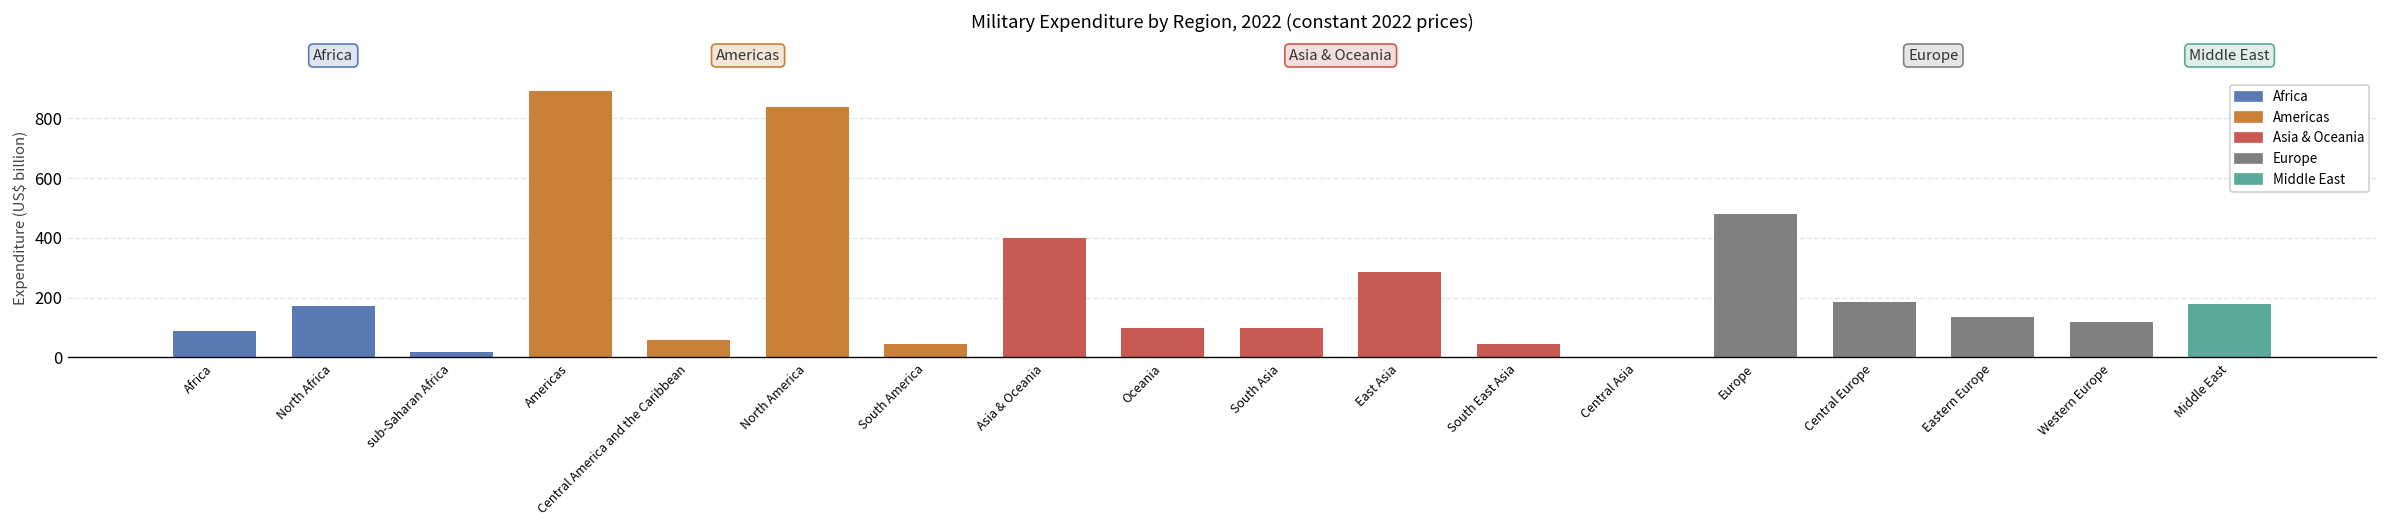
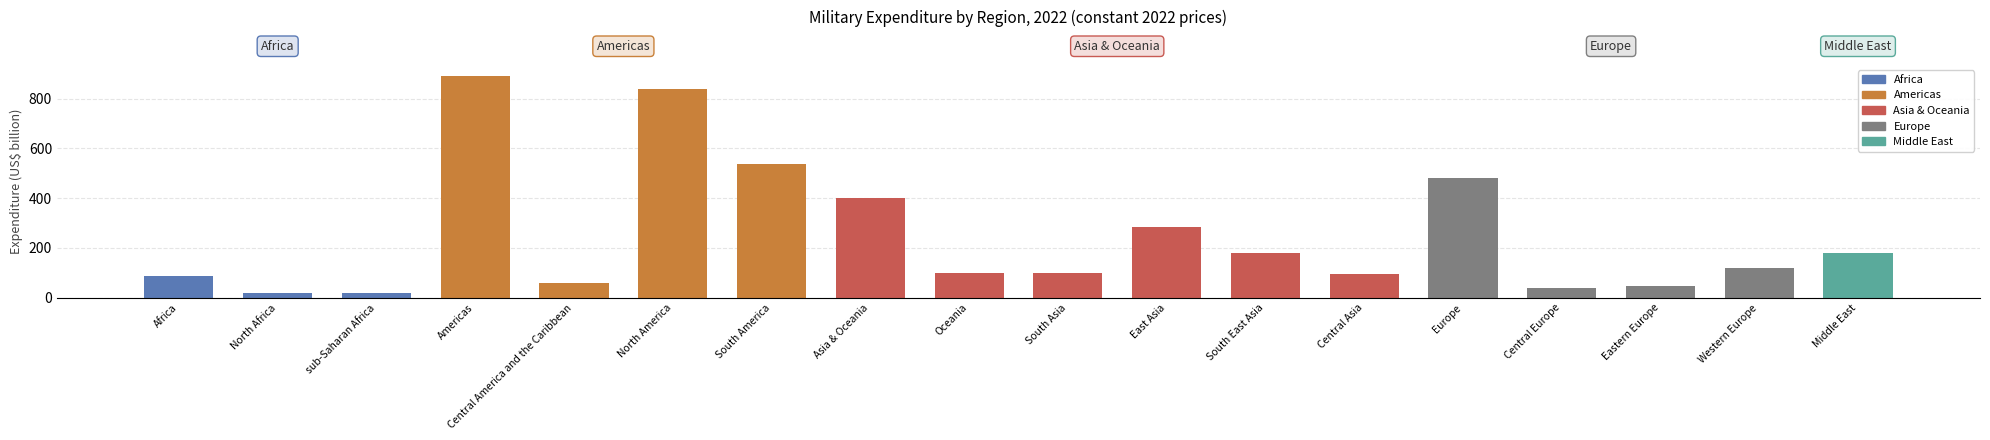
  {
    "Africa": 90,
-   "North Africa": 170,
+   "North Africa": 20,
    "sub-Saharan Africa": 20,
    "Americas": 890,
    "Central America and the Caribbean": 60,
    "North America": 840,
-   "South America": 40,
+   "South America": 540,
    "Asia & Oceania": 400,
    "Oceania": 100,
    "South Asia": 100,
    "East Asia": 290,
-   "South East Asia": 40,
-   "Central Asia": 0,
+   "South East Asia": 180,
+   "Central Asia": 100,
    "Europe": 480,
-   "Central Europe": 190,
-   "Eastern Europe": 140,
+   "Central Europe": 40,
+   "Eastern Europe": 50,
    "Western Europe": 120,
    "Middle East": 180
  }
